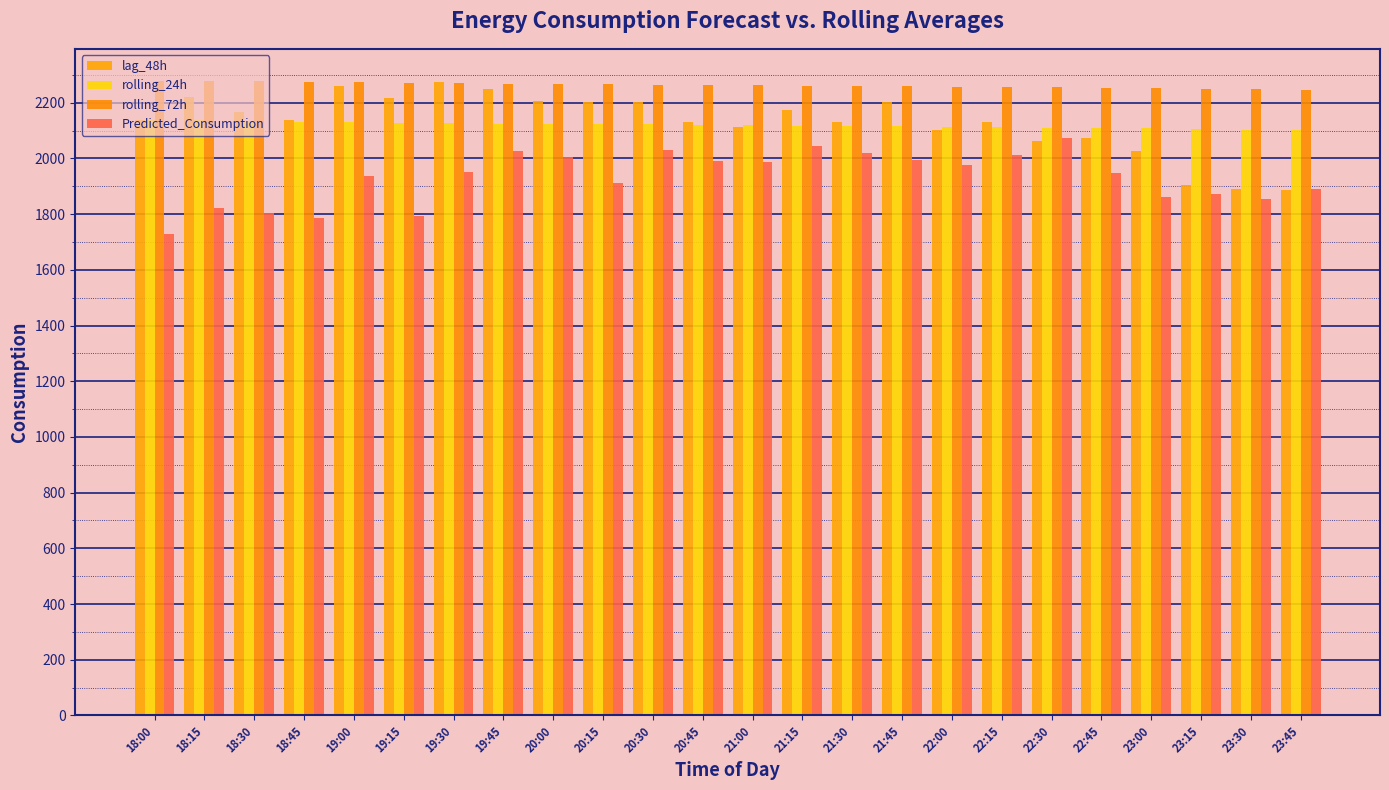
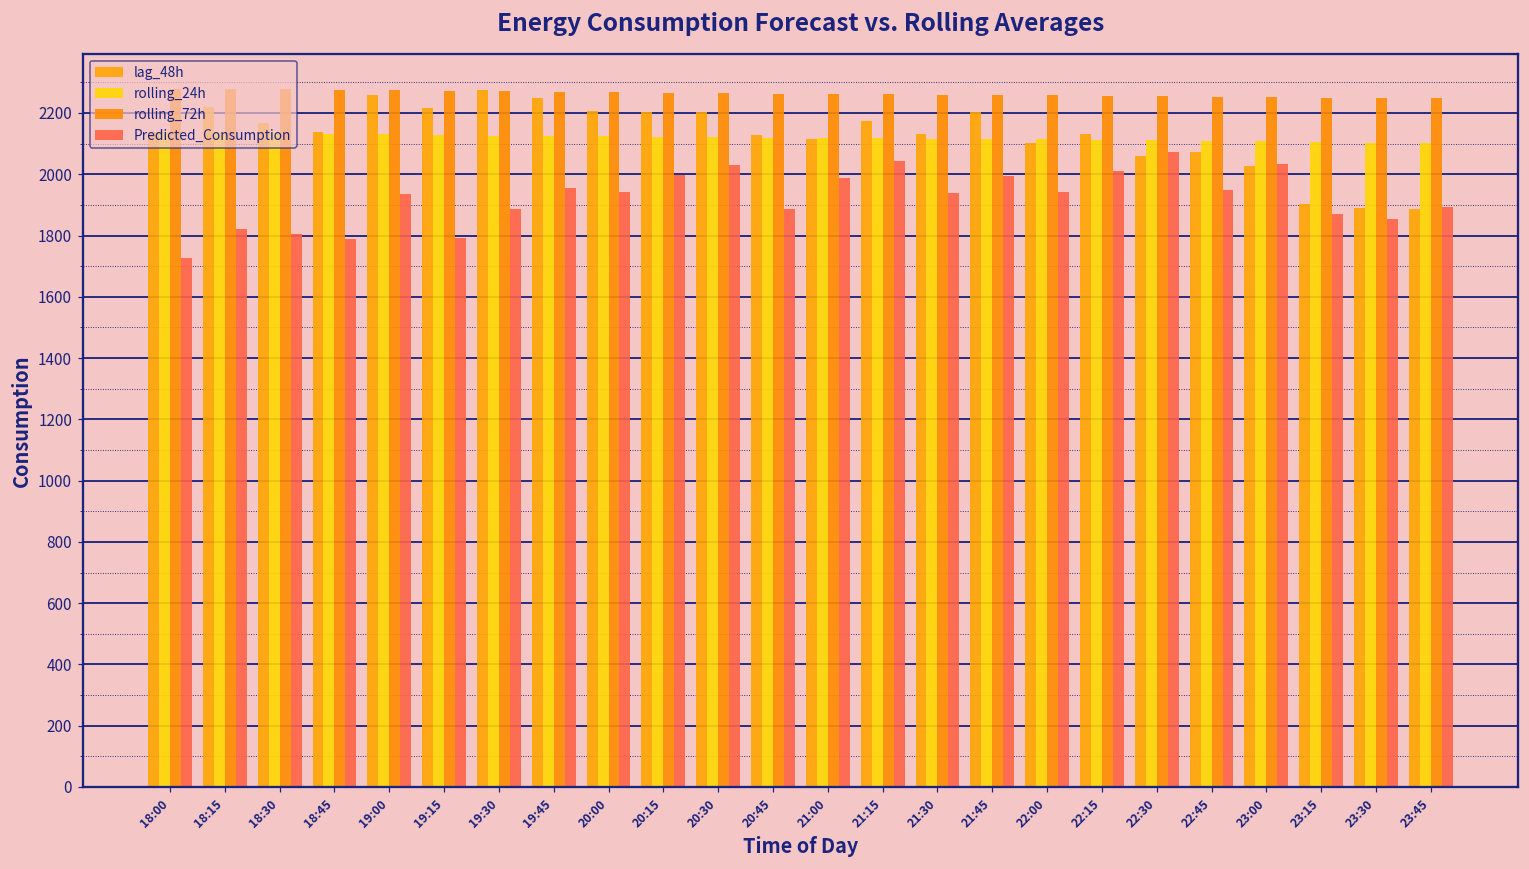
  {
    "Predicted_Consumption": {
      "18:00": 1730,
      "18:15": 1820,
      "18:30": 1810,
      "18:45": 1790,
      "19:00": 1940,
      "19:15": 1790,
-     "19:30": 1950,
-     "19:45": 2030,
-     "20:00": 2000,
-     "20:15": 1910,
+     "19:30": 1890,
+     "19:45": 1950,
+     "20:00": 1940,
+     "20:15": 2000,
      "20:30": 2030,
-     "20:45": 1990,
+     "20:45": 1890,
      "21:00": 1990,
      "21:15": 2040,
-     "21:30": 2020,
+     "21:30": 1940,
      "21:45": 1990,
-     "22:00": 1980,
+     "22:00": 1940,
      "22:15": 2010,
      "22:30": 2070,
      "22:45": 1950,
-     "23:00": 1860,
+     "23:00": 2030,
      "23:15": 1870,
      "23:30": 1860,
      "23:45": 1890
    }
  }
